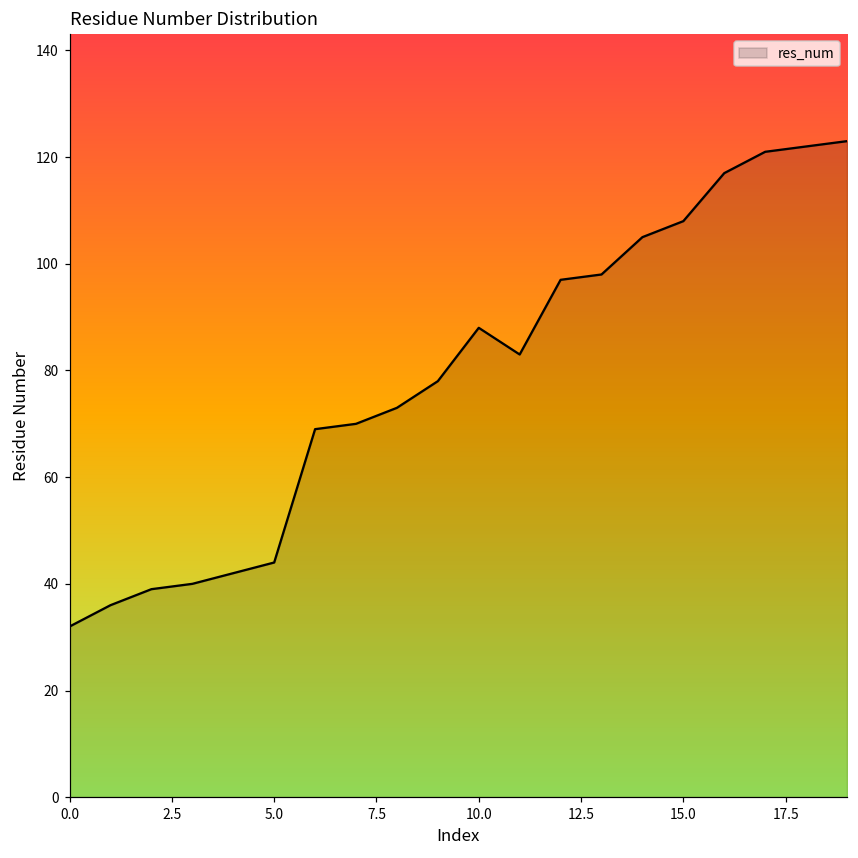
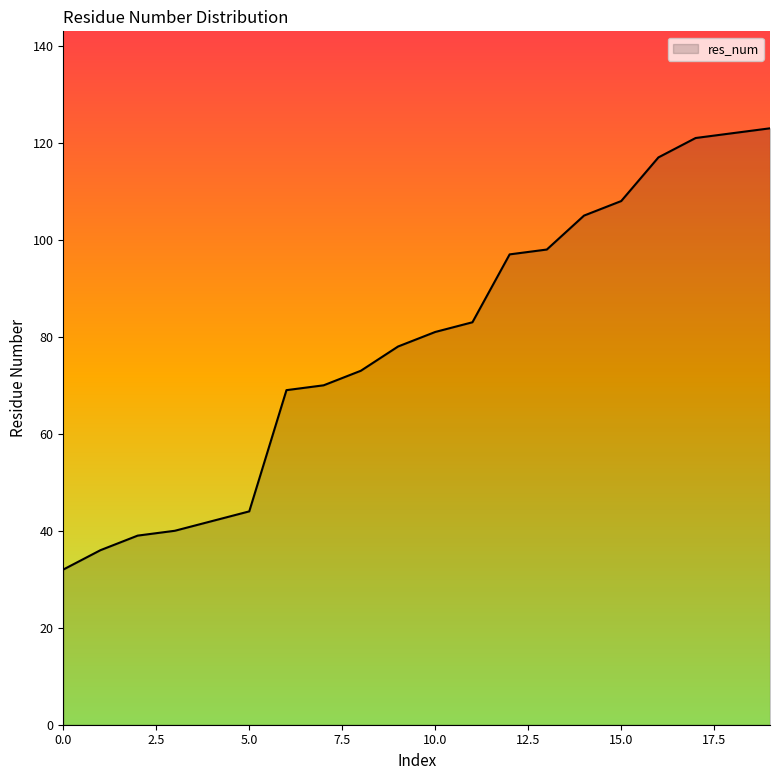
  {
    "0.0": 32,
    "5.0": 44,
-   "10.0": 88,
+   "10.0": 81,
    "15.0": 108
  }
